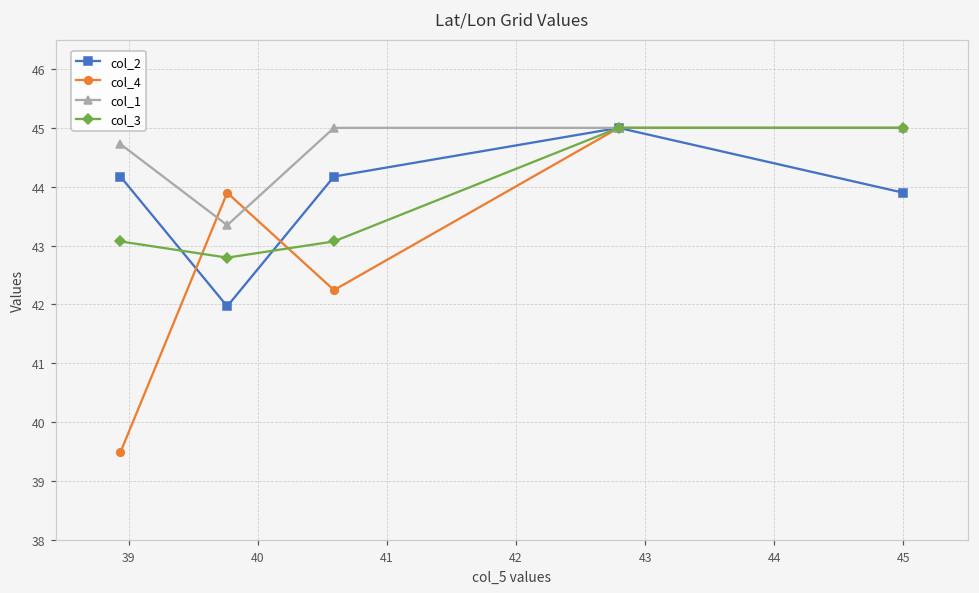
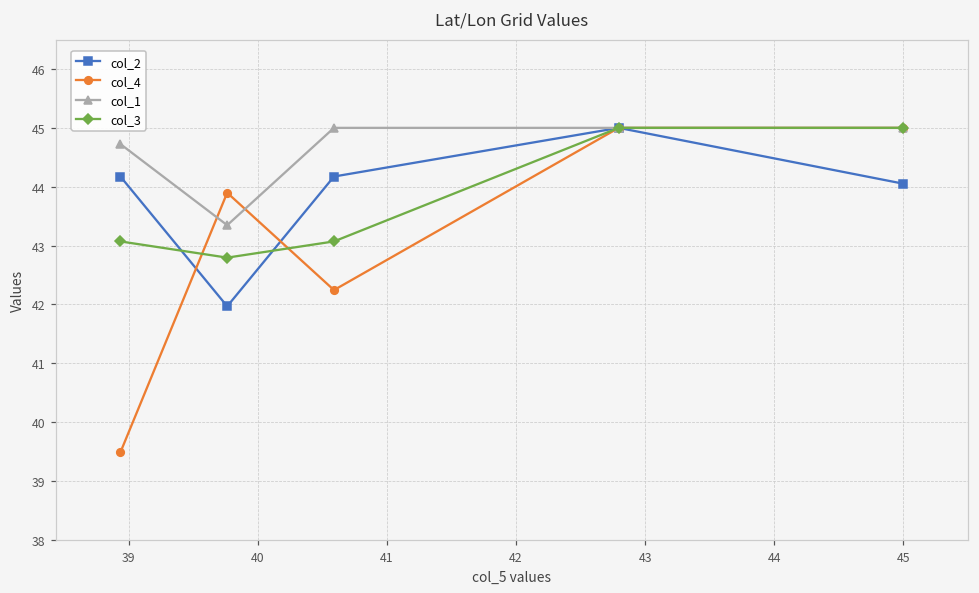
  {
    "col_2": {
-     "45": 43.9
+     "45": 44.1
    }
  }
